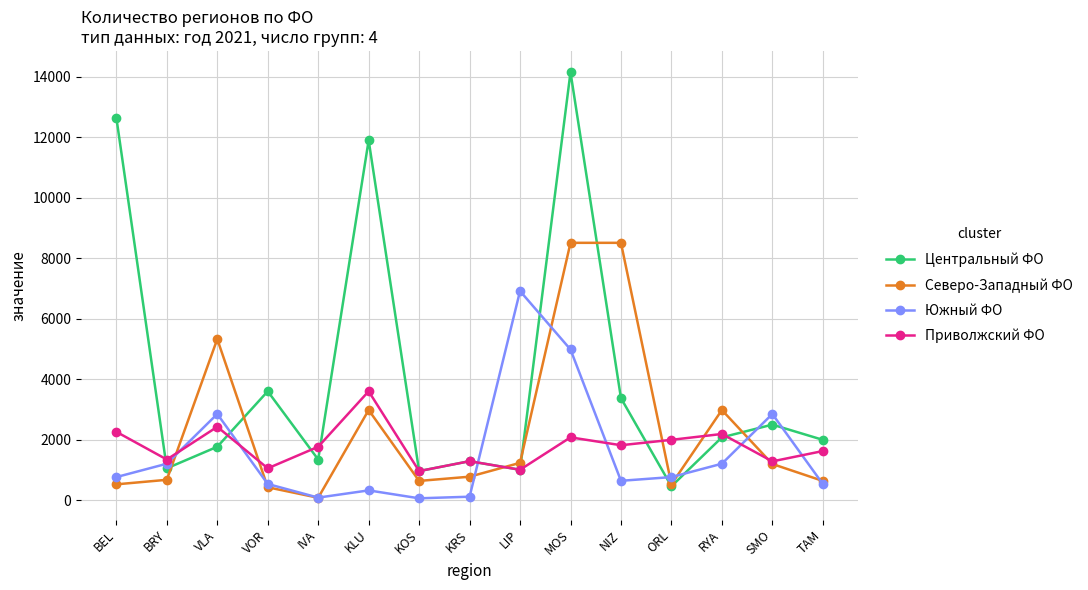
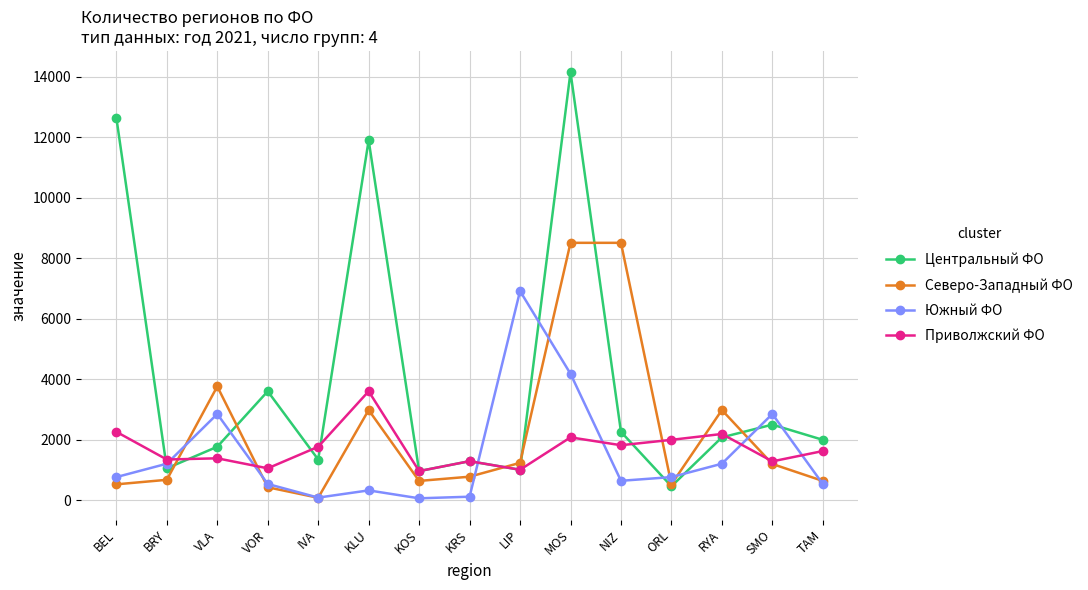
  {
    "Центральный ФО": {
      "BEL": 12700,
      "BRY": 1100,
      "VLA": 1800,
      "VOR": 3600,
      "IVA": 1300,
      "KLU": 11900,
      "MOS": 14200,
-     "NIZ": 3400,
+     "NIZ": 2300,
      "RYA": 2100,
      "SMO": 2500,
      "TAM": 2000
    },
    "Северо-Западный ФО": {
      "BEL": 500,
      "BRY": 700,
-     "VLA": 5300,
+     "VLA": 3800,
      "VOR": 400,
      "KLU": 3000,
      "KOS": 600,
      "KRS": 800,
      "LIP": 1200,
      "MOS": 8500,
      "NIZ": 8500,
      "RYA": 3000,
      "SMO": 1200,
      "TAM": 600
    },
    "Южный ФО": {
      "BEL": 800,
      "BRY": 1200,
      "VLA": 2900,
      "VOR": 500,
      "KLU": 300,
      "KOS": 100,
      "KRS": 100,
      "LIP": 6900,
-     "MOS": 5000,
+     "MOS": 4200,
      "NIZ": 600,
      "ORL": 800,
      "RYA": 1200,
      "SMO": 2900,
      "TAM": 500
    },
    "Приволжский ФО": {
      "BEL": 2300,
      "BRY": 1300,
-     "VLA": 2400,
+     "VLA": 1400,
      "VOR": 1100,
      "IVA": 1800,
      "KLU": 3600,
      "MOS": 2100,
      "NIZ": 1800,
      "ORL": 2000,
      "RYA": 2200,
      "SMO": 1300,
      "TAM": 1600
    }
  }
